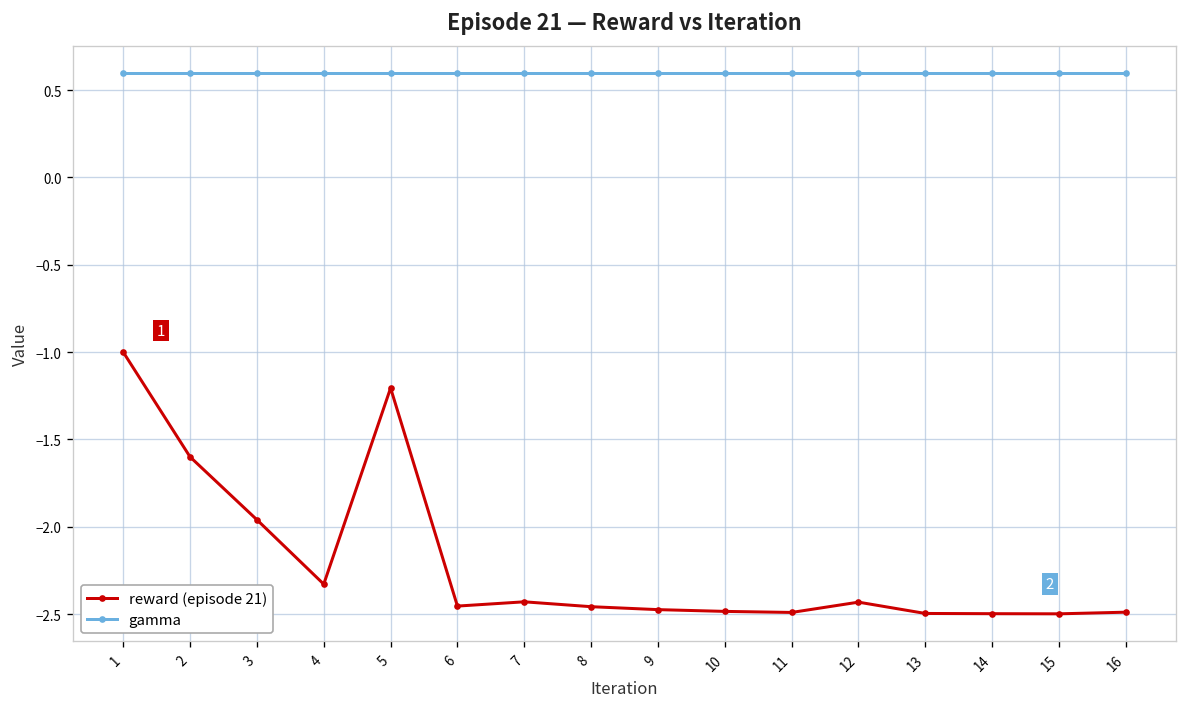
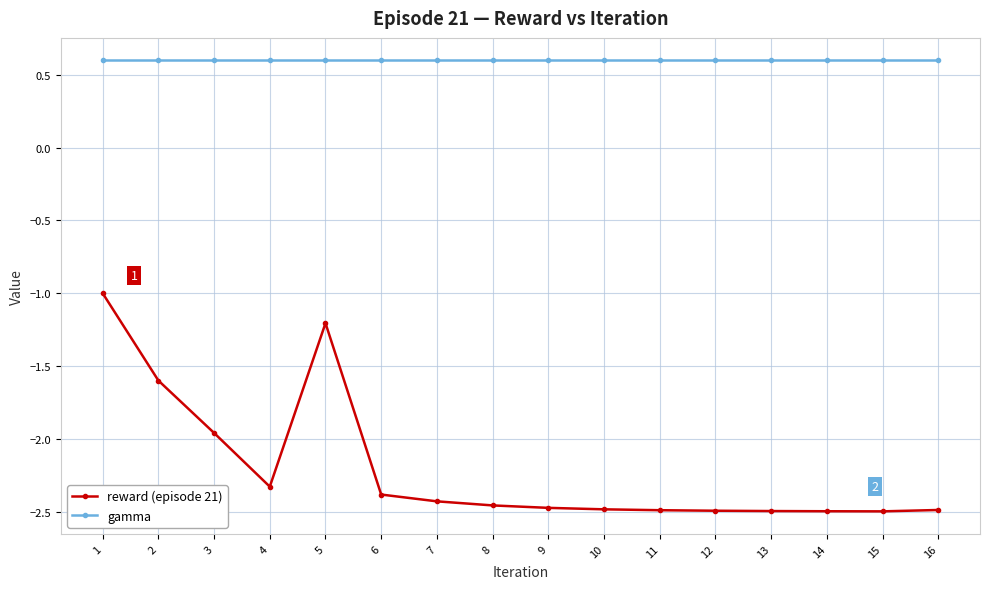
  {
    "reward (episode 21)": {
      "1": -1.00,
      "2": -1.60,
      "3": -1.96,
      "4": -2.33,
      "5": -1.21,
-     "6": -2.45,
+     "6": -2.38,
      "7": -2.43,
      "8": -2.46,
      "9": -2.47,
      "10": -2.48,
      "11": -2.49,
-     "12": -2.43,
+     "12": -2.49,
      "13": -2.50,
      "14": -2.50,
      "16": -2.49
    },
    "gamma": {
      "1": 0.60,
      "2": 0.60,
      "3": 0.60,
      "4": 0.60,
      "5": 0.60,
      "6": 0.60,
      "7": 0.60,
      "8": 0.60,
      "9": 0.60,
      "10": 0.60,
      "11": 0.60,
      "12": 0.60,
      "13": 0.60,
      "14": 0.60,
      "15": 0.60,
      "16": 0.60
    }
  }
